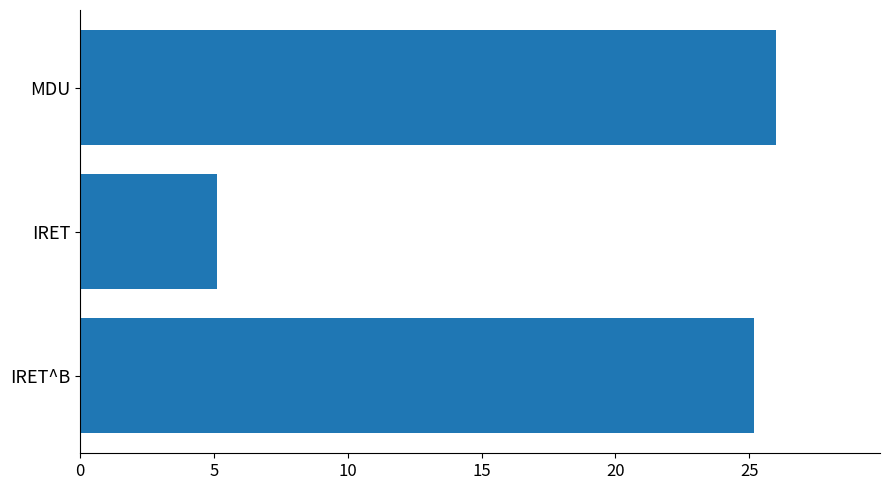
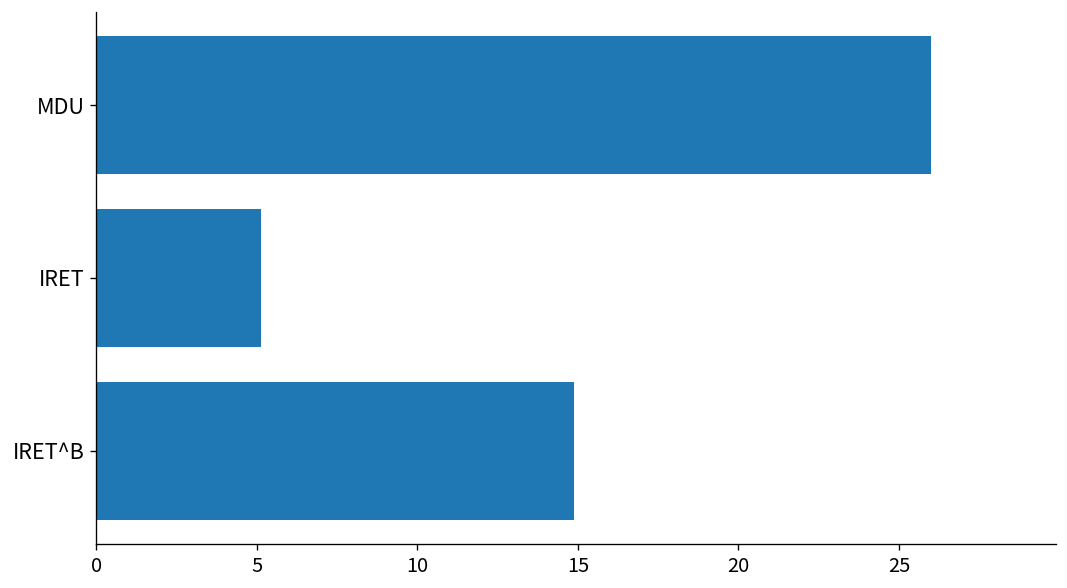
  {
    "MDU": 26.0,
    "IRET": 5.1,
-   "IRET^B": 25.2
+   "IRET^B": 14.9
  }
